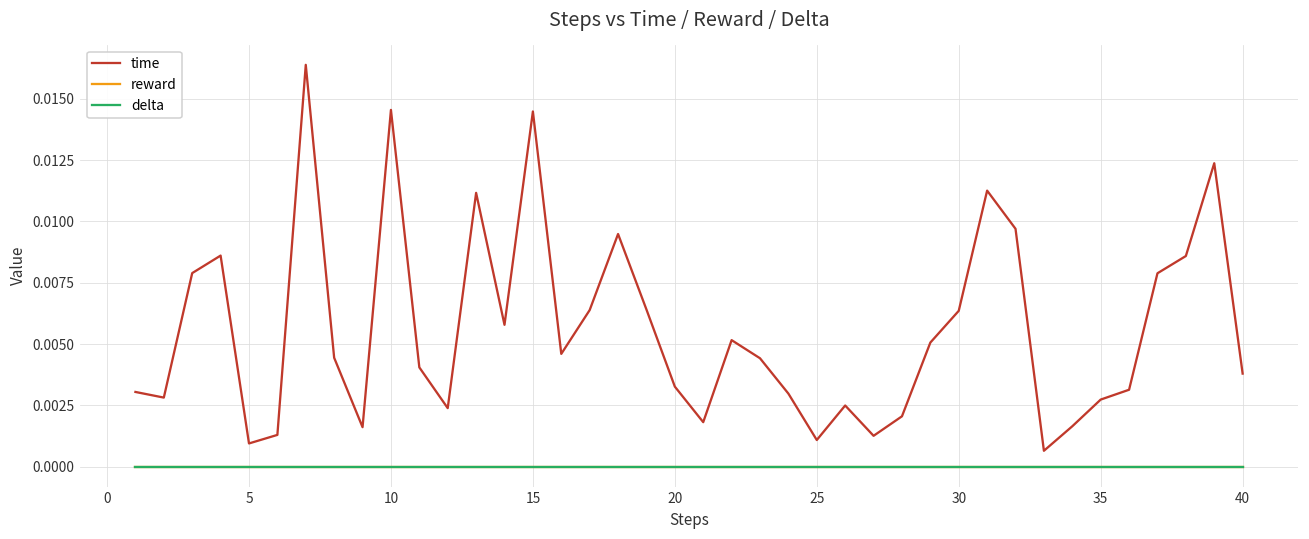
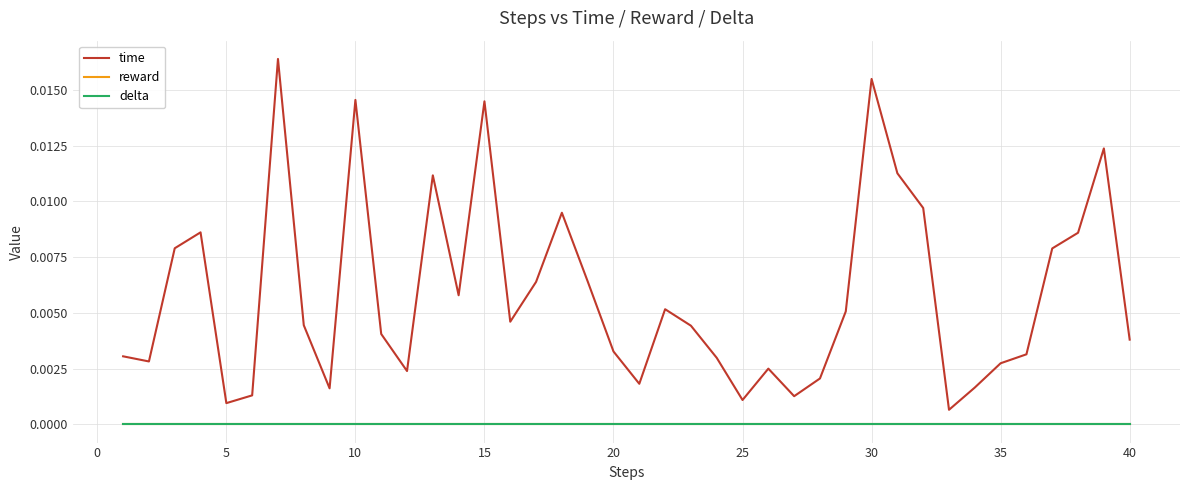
  {
    "time": {
      "5": 0.0009,
      "10": 0.0145,
      "15": 0.0145,
      "20": 0.0033,
      "25": 0.0011,
-     "30": 0.0064,
+     "30": 0.0155,
      "35": 0.0027,
      "40": 0.0038
    },
    "delta": {
      "5": 0.0000,
      "10": 0.0000,
      "15": 0.0000,
      "20": 0.0000,
      "25": 0.0000,
      "30": 0.0000,
      "35": 0.0000,
      "40": 0.0000
    }
  }
